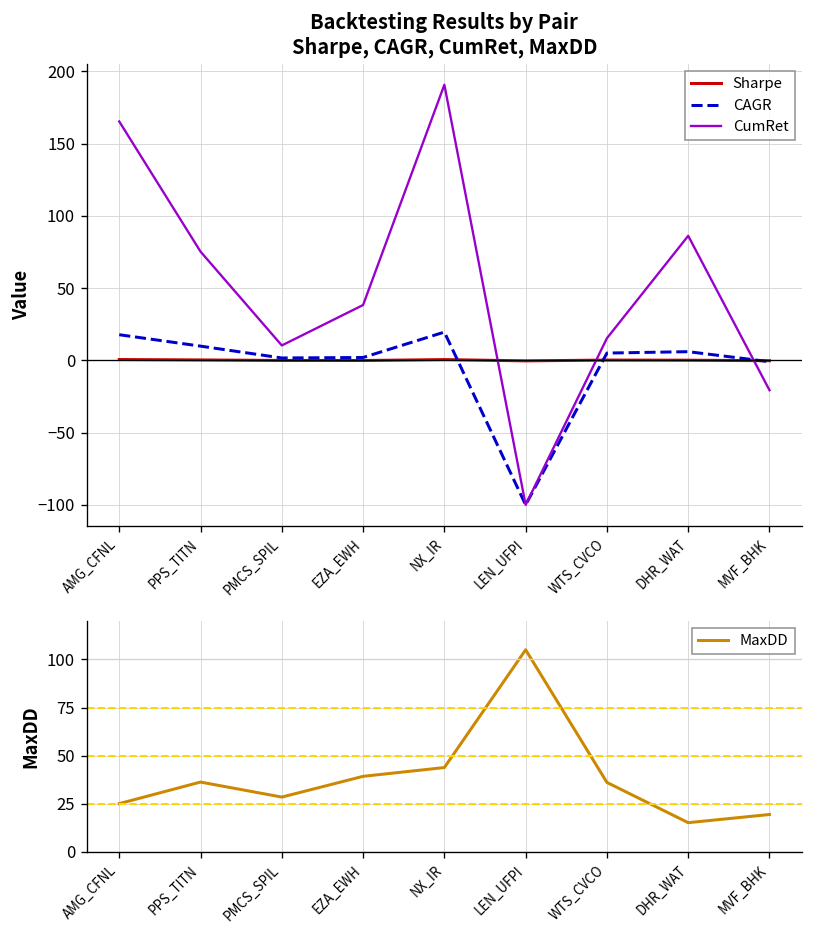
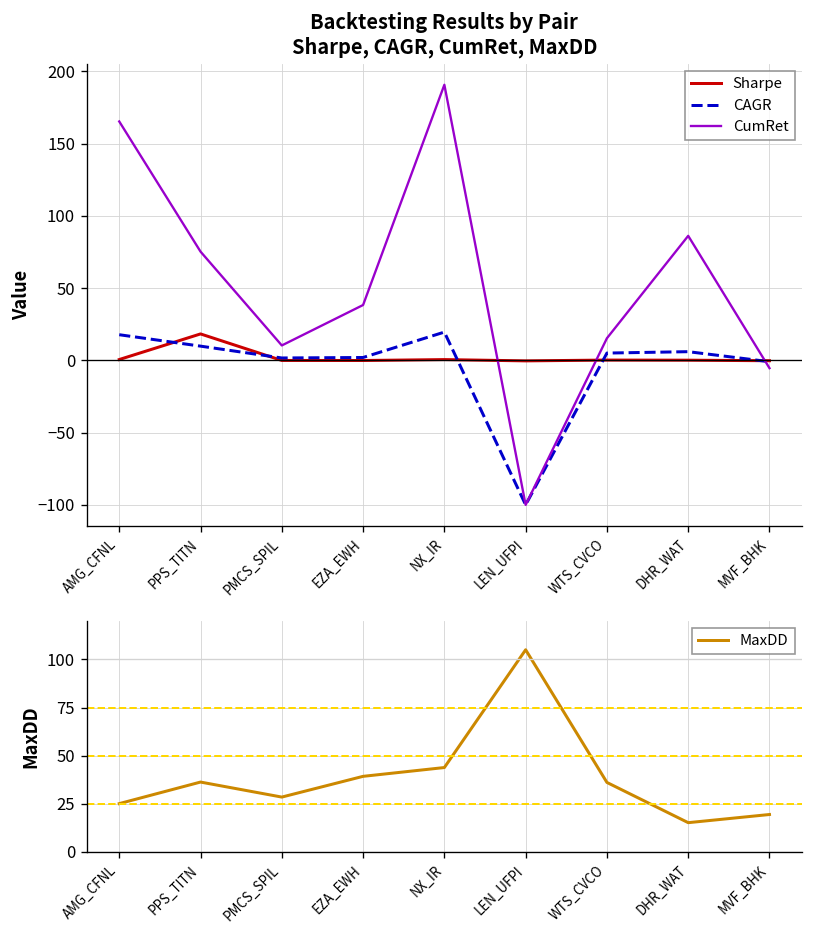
  {
    "Backtesting Results by Pair Sharpe, CAGR, CumRet, MaxDD": {
      "Sharpe": {
        "AMG_CFNL": 1,
-       "PPS_TITN": 0,
+       "PPS_TITN": 18,
        "NX_IR": 1,
        "LEN_UFPI": 0,
        "WTS_CVCO": 0,
        "DHR_WAT": 0
      },
      "CAGR": {
        "AMG_CFNL": 18,
        "PPS_TITN": 10,
        "NX_IR": 20,
        "WTS_CVCO": 5,
        "DHR_WAT": 6
      },
      "CumRet": {
        "AMG_CFNL": 165,
        "PPS_TITN": 75,
        "PMCS_SPIL": 10,
        "EZA_EWH": 38,
        "NX_IR": 191,
        "WTS_CVCO": 15,
        "DHR_WAT": 86,
-       "MVF_BHK": -21
+       "MVF_BHK": -5
      }
    }
  }
